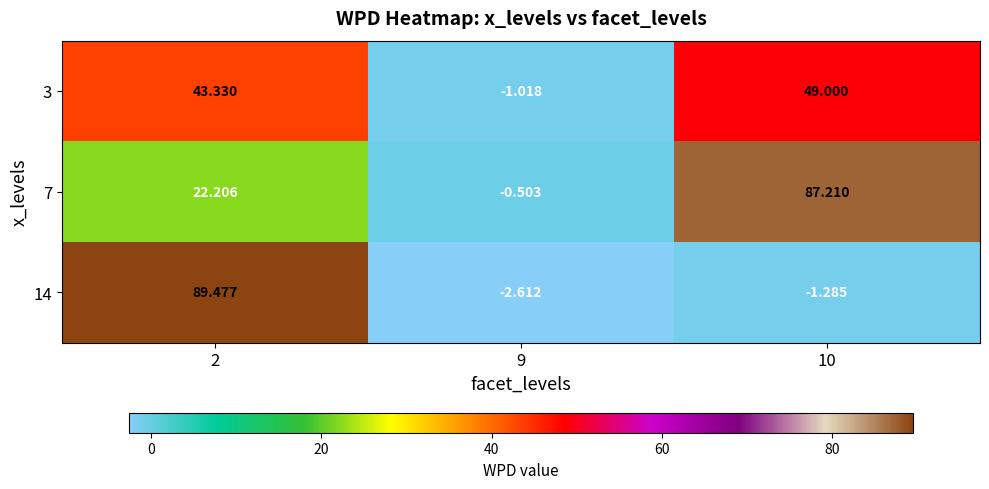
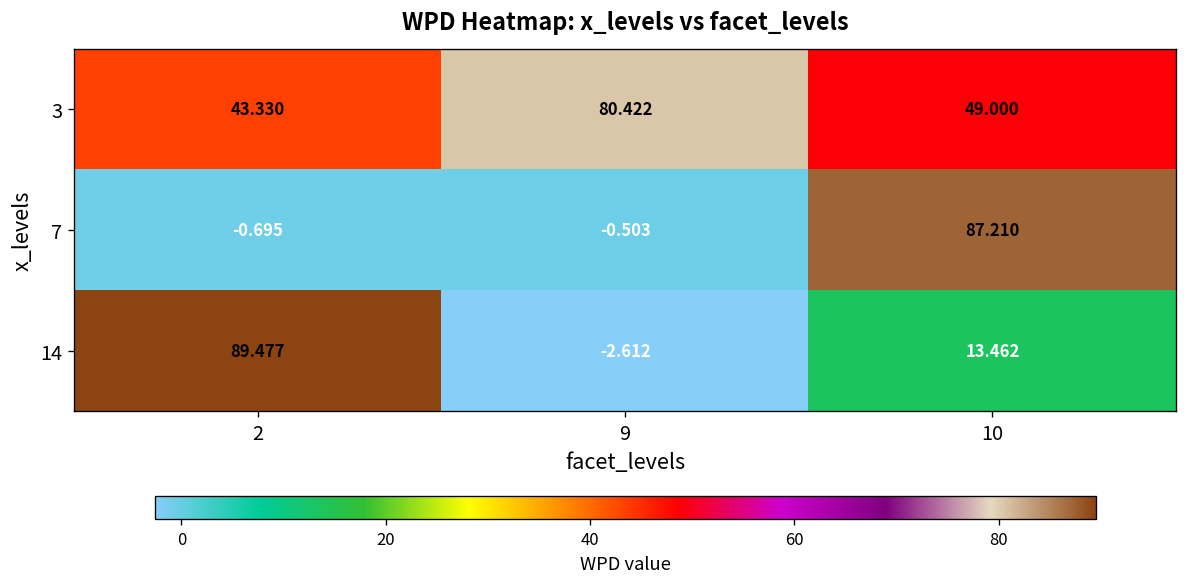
  {
    "3": {
      "2": 43.330,
-     "9": -1.018,
+     "9": 80.422,
      "10": 49.000
    },
    "7": {
-     "2": 22.206,
+     "2": -0.695,
      "9": -0.503,
      "10": 87.210
    },
    "14": {
      "2": 89.477,
      "9": -2.612,
-     "10": -1.285
+     "10": 13.462
    }
  }
